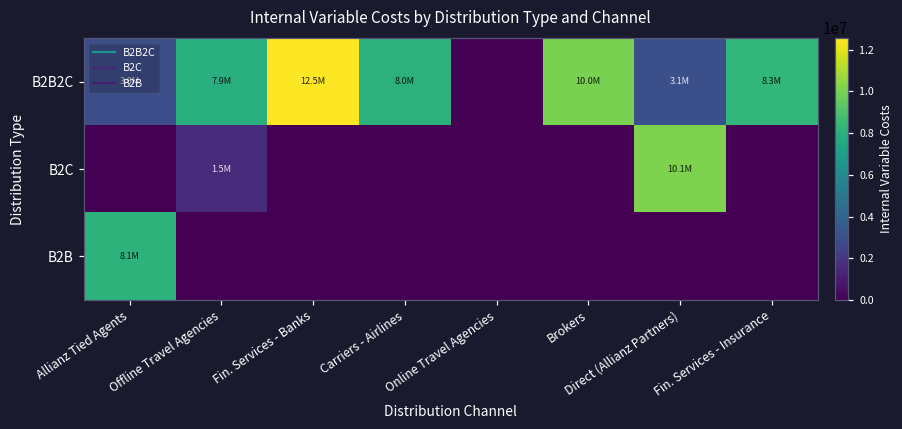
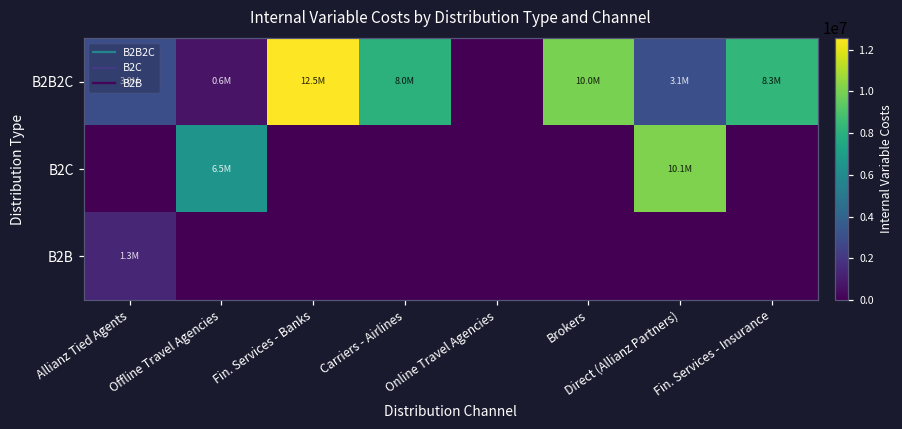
  {
    "B2B2C": {
-     "Offline Travel Agencies": "7.9M",
+     "Offline Travel Agencies": "0.6M",
      "Fin. Services - Banks": "12.5M",
      "Carriers - Airlines": "8.0M",
      "Brokers": "10.0M",
      "Direct (Allianz Partners)": "3.1M",
      "Fin. Services - Insurance": "8.3M"
    },
    "B2C": {
-     "Offline Travel Agencies": "1.5M",
+     "Offline Travel Agencies": "6.5M",
      "Direct (Allianz Partners)": "10.1M"
    },
    "B2B": {
-     "Allianz Tied Agents": "8.1M"
+     "Allianz Tied Agents": "1.3M"
    }
  }
